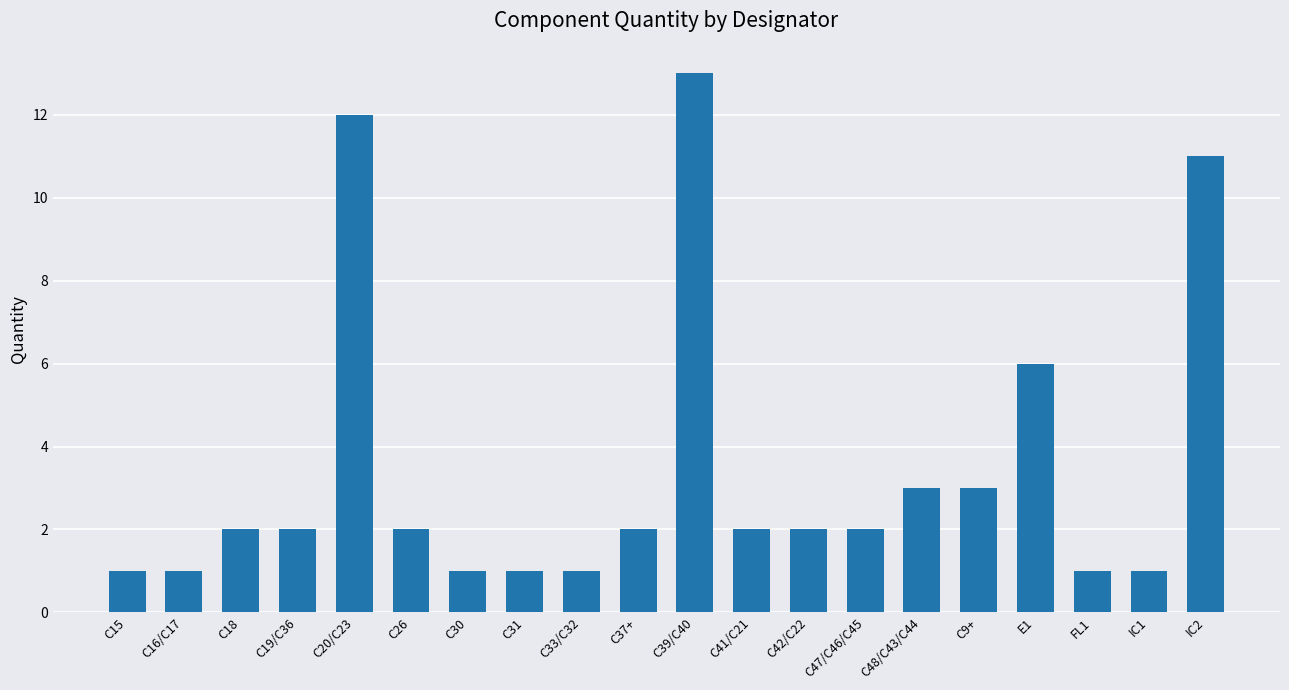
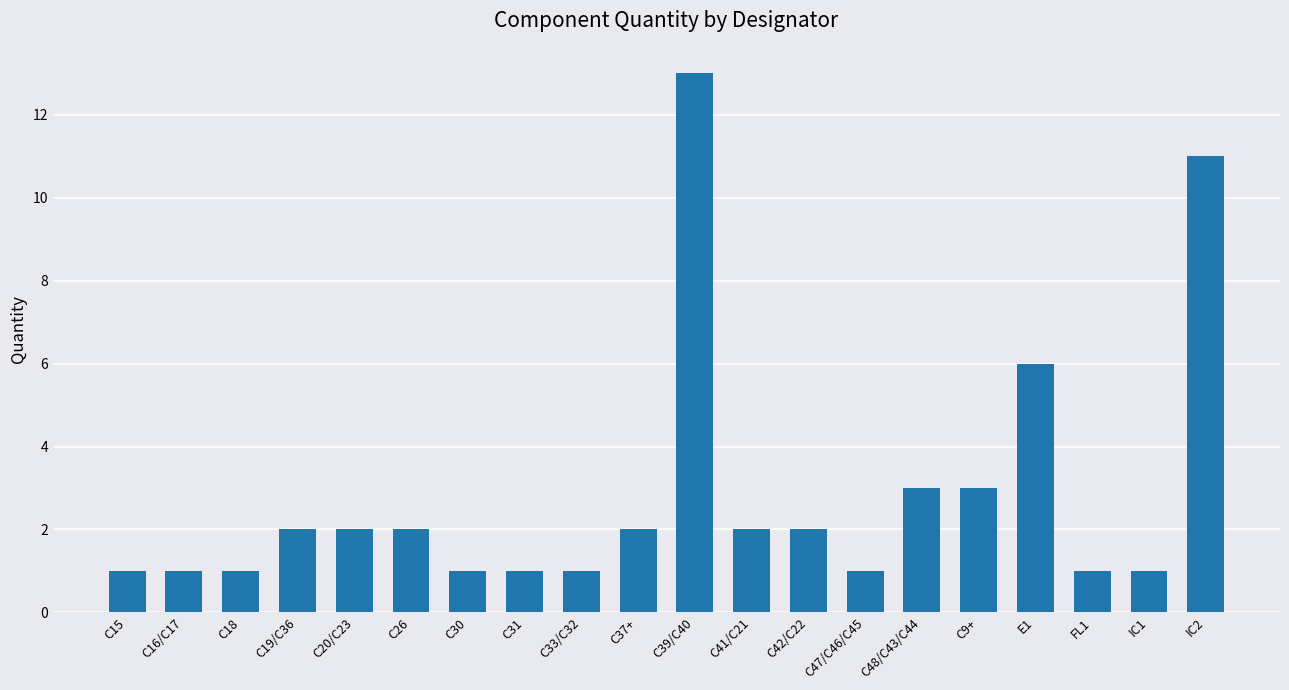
  {
    "C15": 1,
    "C16/C17": 1,
-   "C18": 2,
+   "C18": 1,
    "C19/C36": 2,
-   "C20/C23": 12,
+   "C20/C23": 2,
    "C26": 2,
    "C30": 1,
    "C31": 1,
    "C33/C32": 1,
    "C37+": 2,
    "C39/C40": 13,
    "C41/C21": 2,
    "C42/C22": 2,
-   "C47/C46/C45": 2,
+   "C47/C46/C45": 1,
    "C48/C43/C44": 3,
    "C9+": 3,
    "E1": 6,
    "FL1": 1,
    "IC1": 1,
    "IC2": 11
  }
